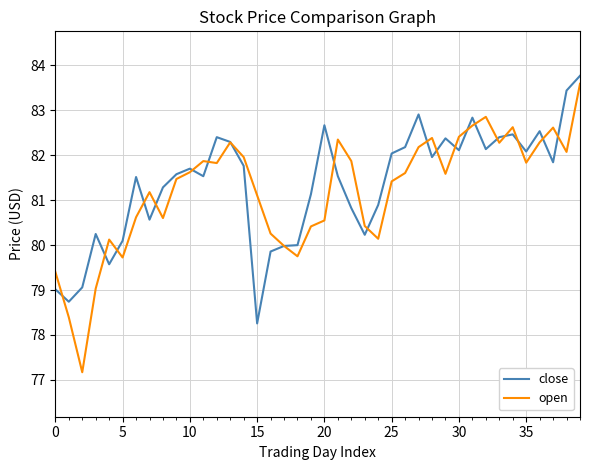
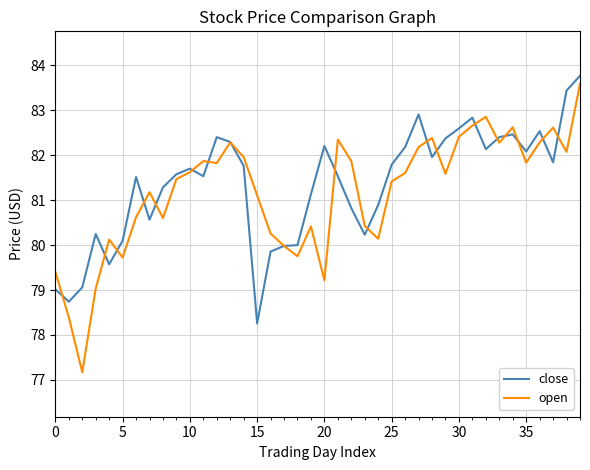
  {
    "close": {
      "0": 79.0,
      "5": 80.1,
      "10": 81.7,
      "15": 78.3,
-     "20": 82.7,
-     "25": 82.0,
-     "30": 82.1,
+     "20": 82.2,
+     "25": 81.8,
+     "30": 82.6,
      "35": 82.1
    },
    "open": {
      "0": 79.4,
      "5": 79.7,
      "10": 81.6,
      "15": 81.1,
-     "20": 80.5,
+     "20": 79.2,
      "25": 81.4,
      "30": 82.4,
      "35": 81.8
    }
  }
